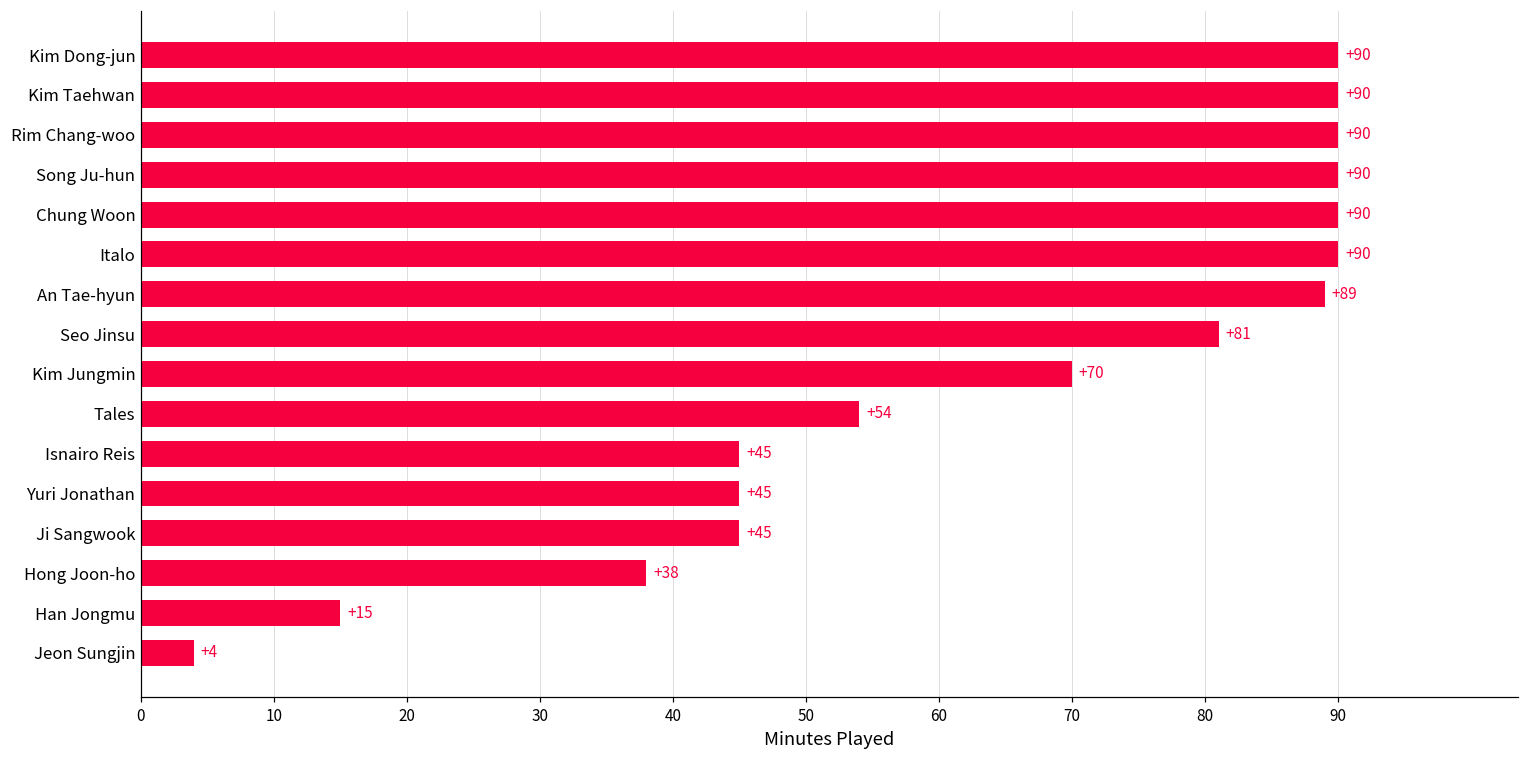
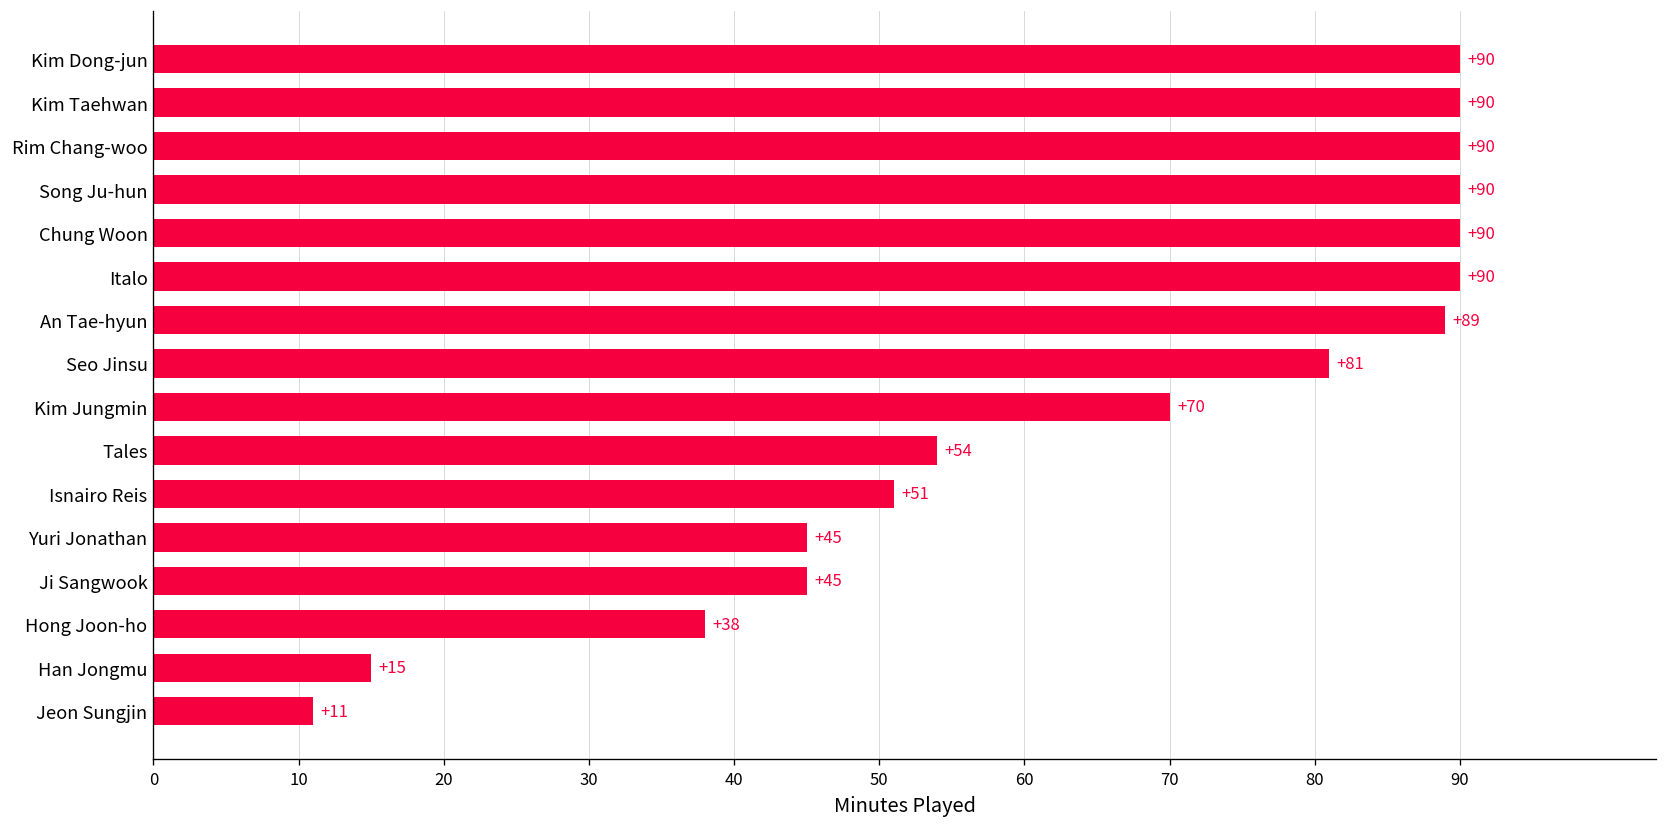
  {
    "Kim Dong-jun": "+90",
    "Kim Taehwan": "+90",
    "Rim Chang-woo": "+90",
    "Song Ju-hun": "+90",
    "Chung Woon": "+90",
    "Italo": "+90",
    "An Tae-hyun": "+89",
    "Seo Jinsu": "+81",
    "Kim Jungmin": "+70",
    "Tales": "+54",
-   "Isnairo Reis": "+45",
+   "Isnairo Reis": "+51",
    "Yuri Jonathan": "+45",
    "Ji Sangwook": "+45",
    "Hong Joon-ho": "+38",
    "Han Jongmu": "+15",
-   "Jeon Sungjin": "+4"
+   "Jeon Sungjin": "+11"
  }
